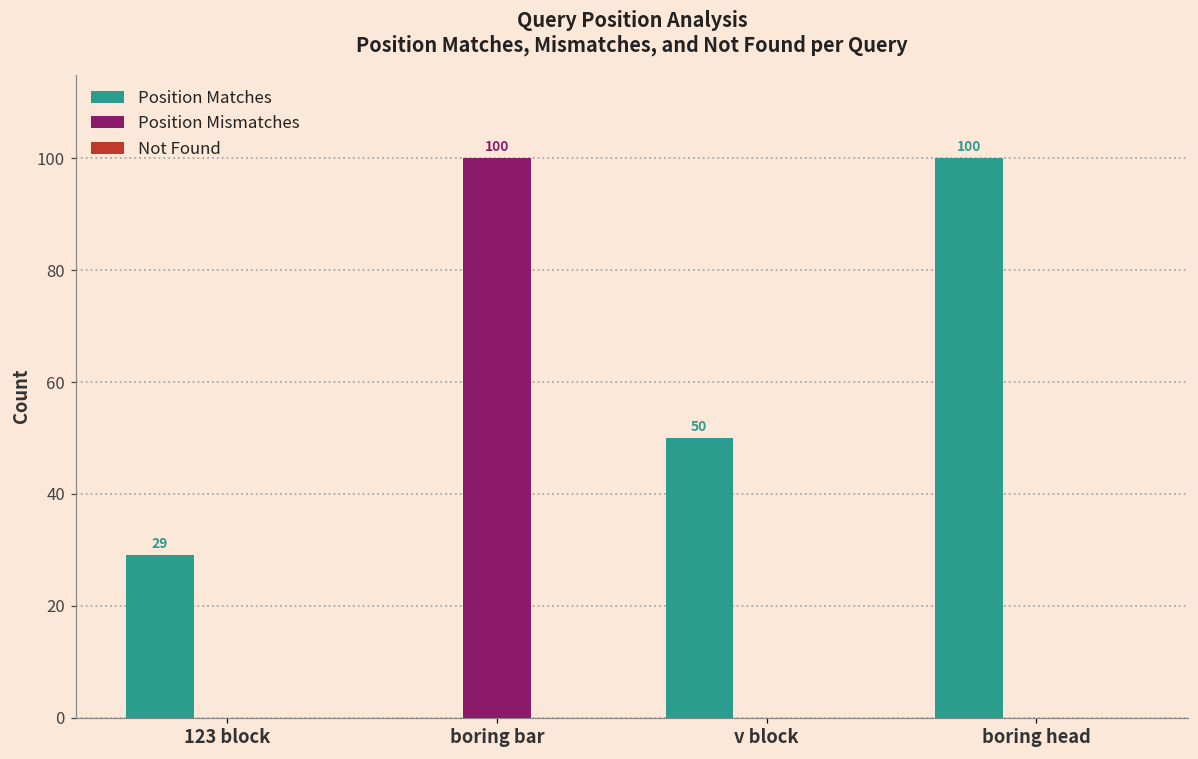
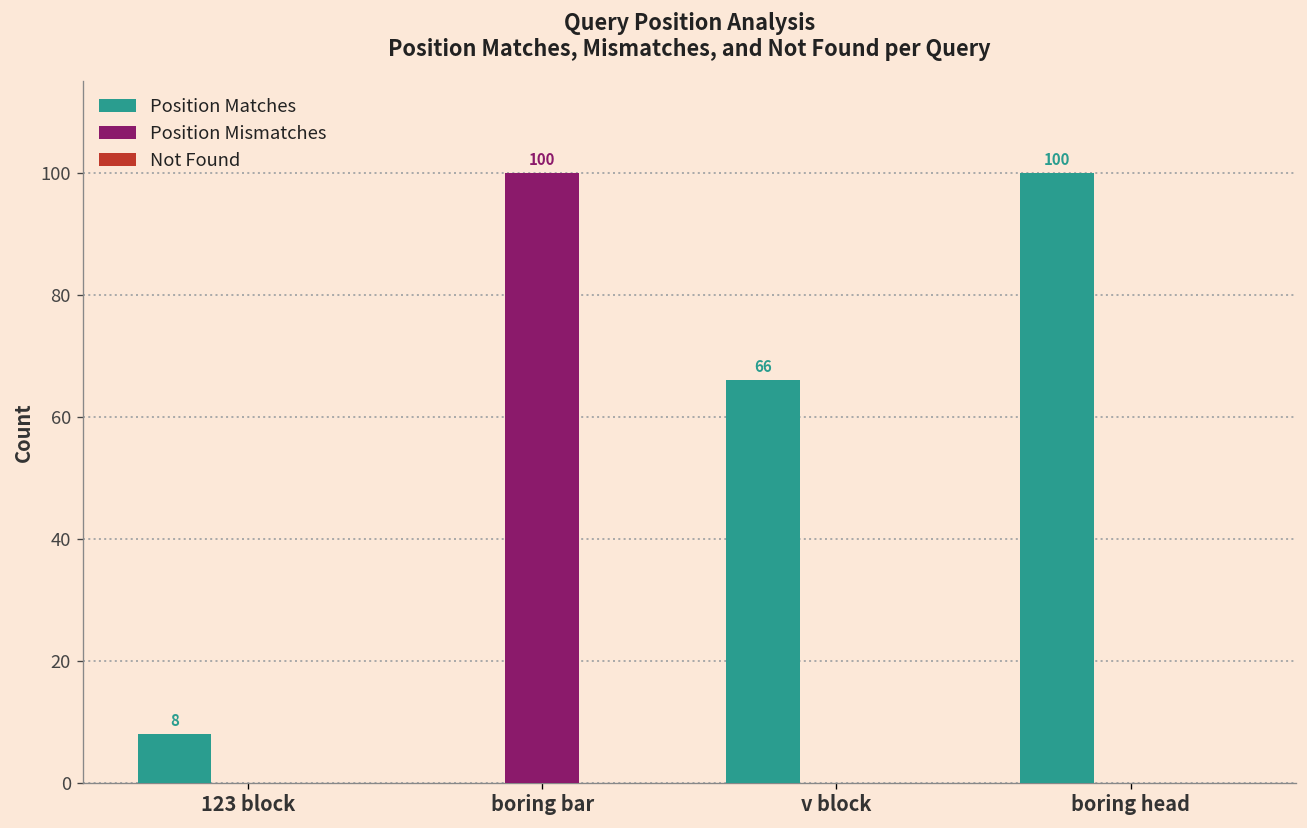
  {
    "Position Matches": {
-     "123 block": 29,
-     "v block": 50,
+     "123 block": 8,
+     "v block": 66,
      "boring head": 100
    },
    "Position Mismatches": {
      "boring bar": 100
    },
    "Not Found": {
      "123 block": 0,
      "boring bar": 0,
      "v block": 0,
      "boring head": 0
    }
  }
